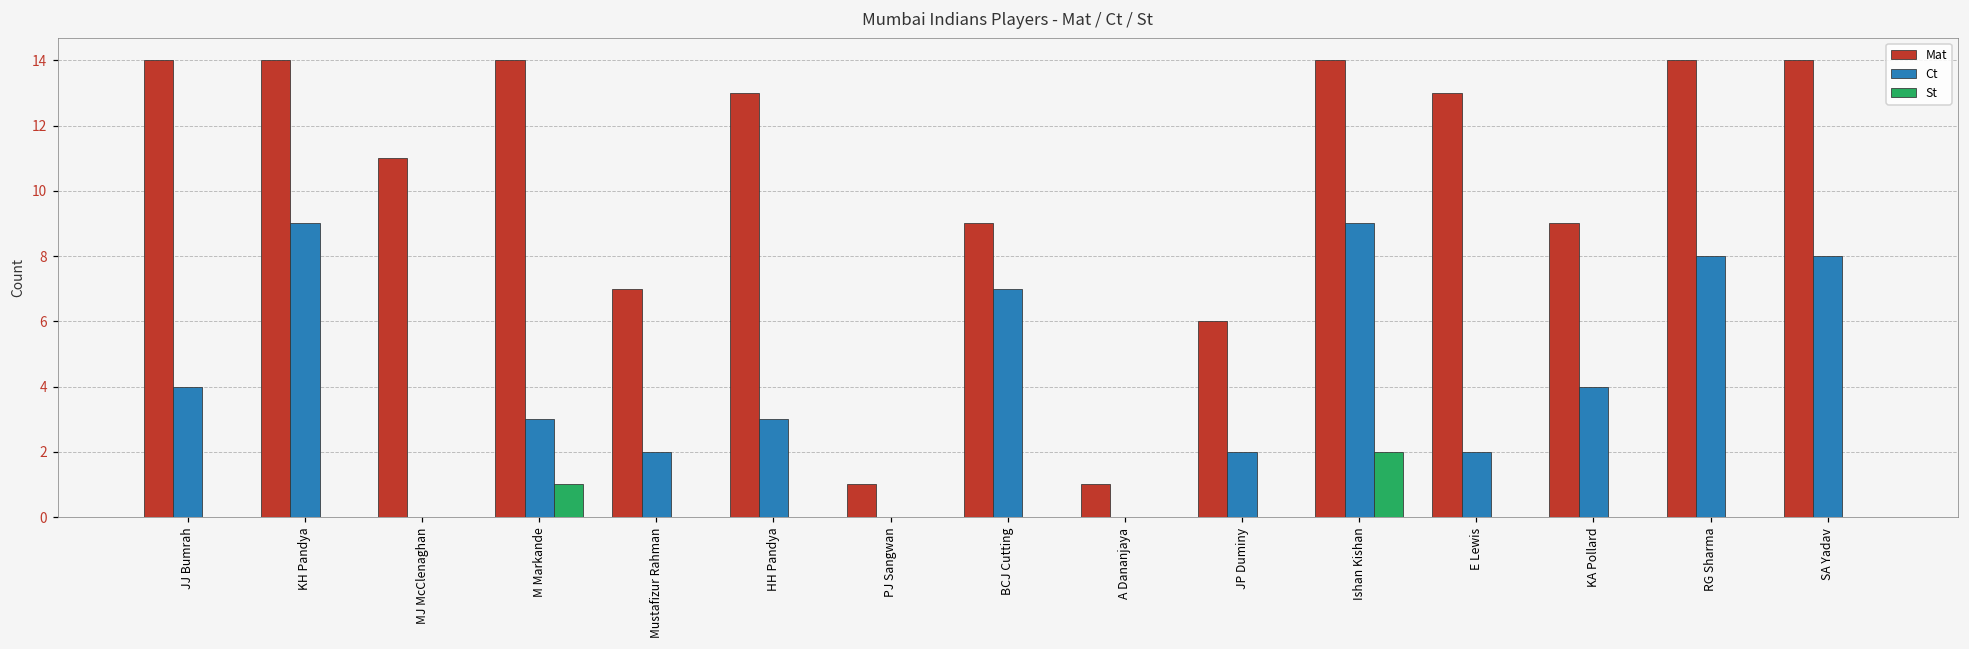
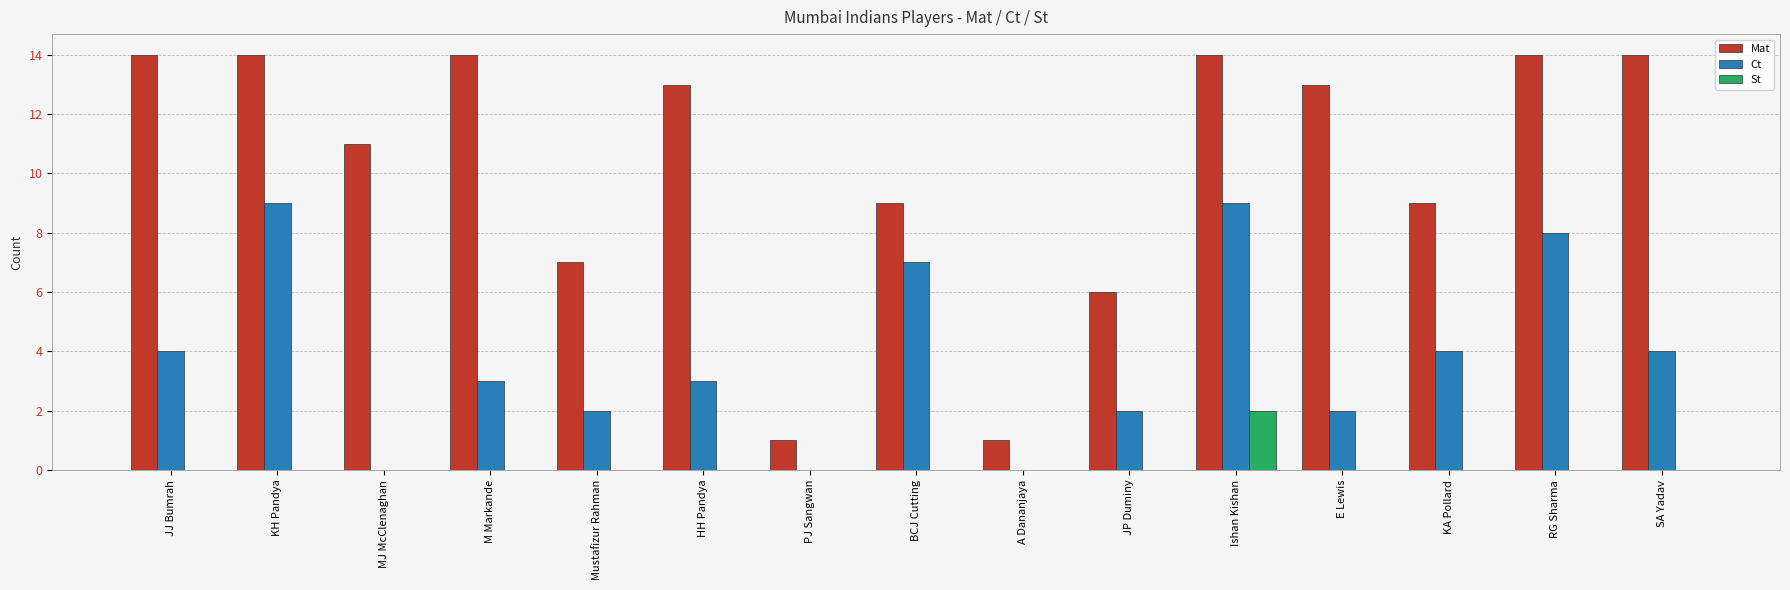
  {
    "Mat": {
      "JJ Bumrah": 14,
      "KH Pandya": 14,
      "MJ McClenaghan": 11,
      "M Markande": 14,
      "Mustafizur Rahman": 7,
      "HH Pandya": 13,
      "PJ Sangwan": 1,
      "BCJ Cutting": 9,
      "A Dananjaya": 1,
      "JP Duminy": 6,
      "Ishan Kishan": 14,
      "E Lewis": 13,
      "KA Pollard": 9,
      "RG Sharma": 14,
      "SA Yadav": 14
    },
    "Ct": {
      "JJ Bumrah": 4,
      "KH Pandya": 9,
      "MJ McClenaghan": 0,
      "M Markande": 3,
      "Mustafizur Rahman": 2,
      "HH Pandya": 3,
      "PJ Sangwan": 0,
      "BCJ Cutting": 7,
      "A Dananjaya": 0,
      "JP Duminy": 2,
      "Ishan Kishan": 9,
      "E Lewis": 2,
      "KA Pollard": 4,
      "RG Sharma": 8,
-     "SA Yadav": 8
+     "SA Yadav": 4
    },
    "St": {
      "JJ Bumrah": 0,
      "KH Pandya": 0,
      "MJ McClenaghan": 0,
-     "M Markande": 1,
+     "M Markande": 0,
      "Mustafizur Rahman": 0,
      "HH Pandya": 0,
      "PJ Sangwan": 0,
      "BCJ Cutting": 0,
      "A Dananjaya": 0,
      "JP Duminy": 0,
      "Ishan Kishan": 2,
      "E Lewis": 0,
      "KA Pollard": 0,
      "RG Sharma": 0,
      "SA Yadav": 0
    }
  }
